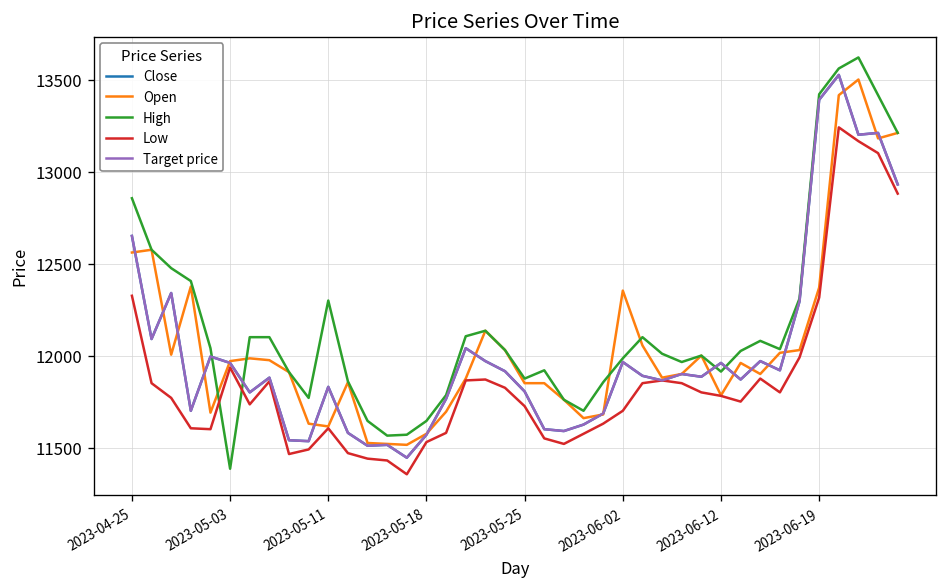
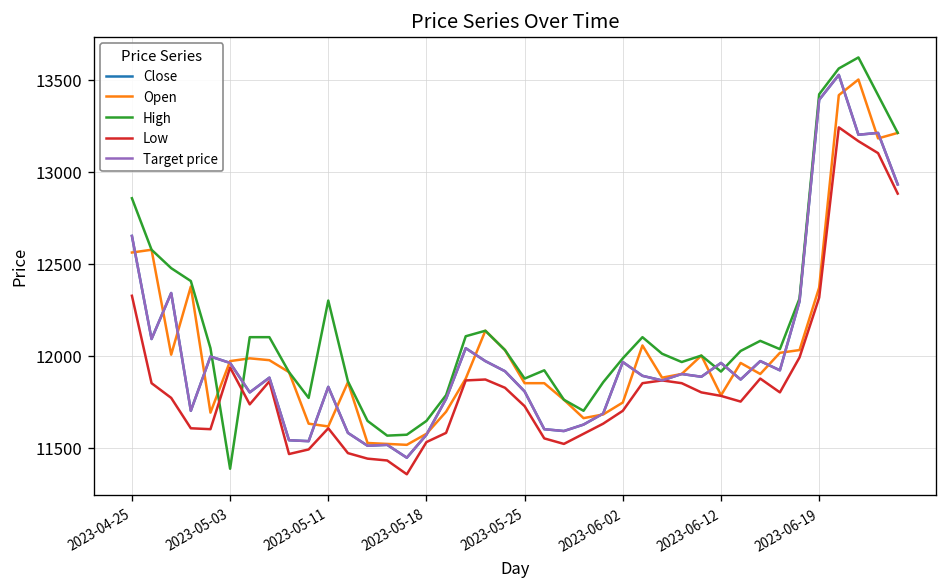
  {
    "Target price": {
      "2023-04-25": 12650,
      "2023-05-11": 11830,
      "2023-05-25": 11810,
      "2023-06-02": 11970,
      "2023-06-12": 11960,
      "2023-06-19": 13390
    },
    "Open": {
      "2023-04-25": 12560,
      "2023-05-25": 11850,
-     "2023-06-02": 12350,
+     "2023-06-02": 11750,
      "2023-06-19": 12370
    },
    "High": {
      "2023-04-25": 12860,
      "2023-05-03": 11390,
      "2023-05-11": 12300,
      "2023-05-18": 11650,
      "2023-05-25": 11880,
      "2023-06-02": 11990,
      "2023-06-12": 11910,
      "2023-06-19": 13420
    },
    "Low": {
      "2023-04-25": 12330,
      "2023-05-03": 11940,
      "2023-05-18": 11530,
      "2023-05-25": 11730,
      "2023-06-02": 11700,
      "2023-06-19": 12320
    }
  }
